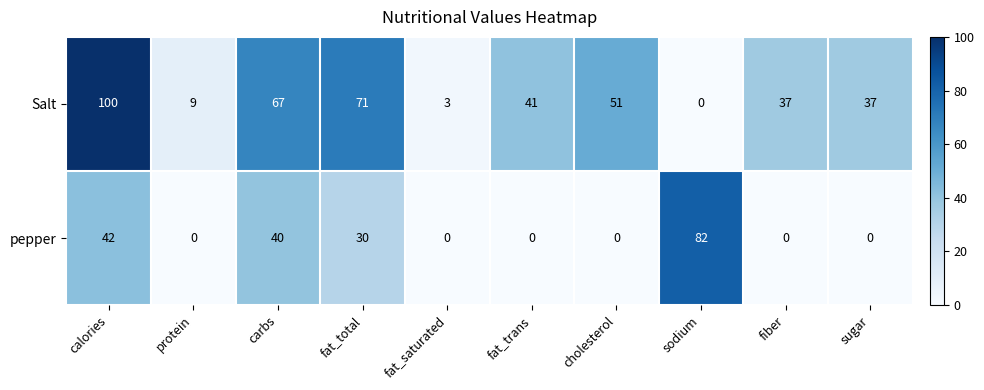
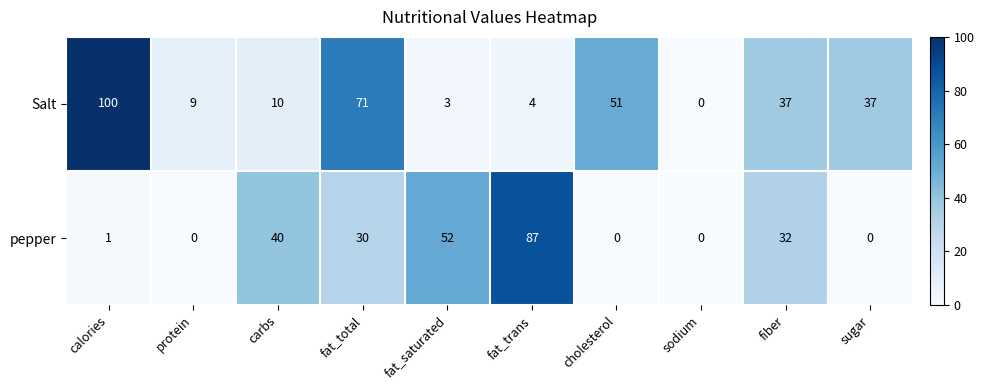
  {
    "Salt": {
      "calories": 100,
      "protein": 9,
-     "carbs": 67,
+     "carbs": 10,
      "fat_total": 71,
      "fat_saturated": 3,
-     "fat_trans": 41,
+     "fat_trans": 4,
      "cholesterol": 51,
      "sodium": 0,
      "fiber": 37,
      "sugar": 37
    },
    "pepper": {
-     "calories": 42,
+     "calories": 1,
      "protein": 0,
      "carbs": 40,
      "fat_total": 30,
-     "fat_saturated": 0,
-     "fat_trans": 0,
+     "fat_saturated": 52,
+     "fat_trans": 87,
      "cholesterol": 0,
-     "sodium": 82,
-     "fiber": 0,
+     "sodium": 0,
+     "fiber": 32,
      "sugar": 0
    }
  }
